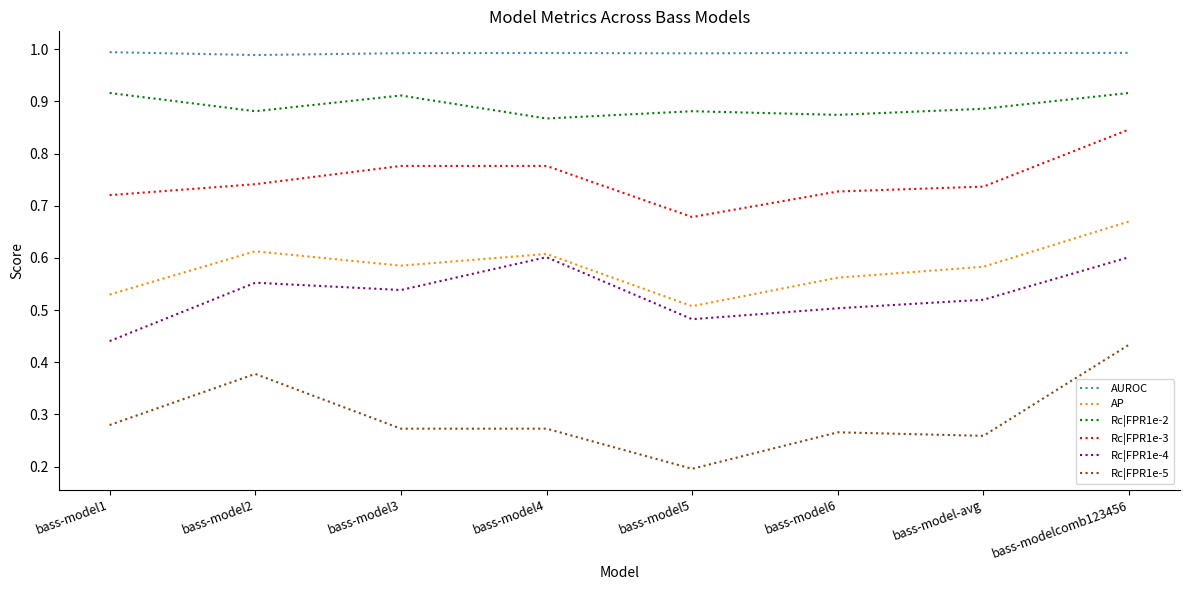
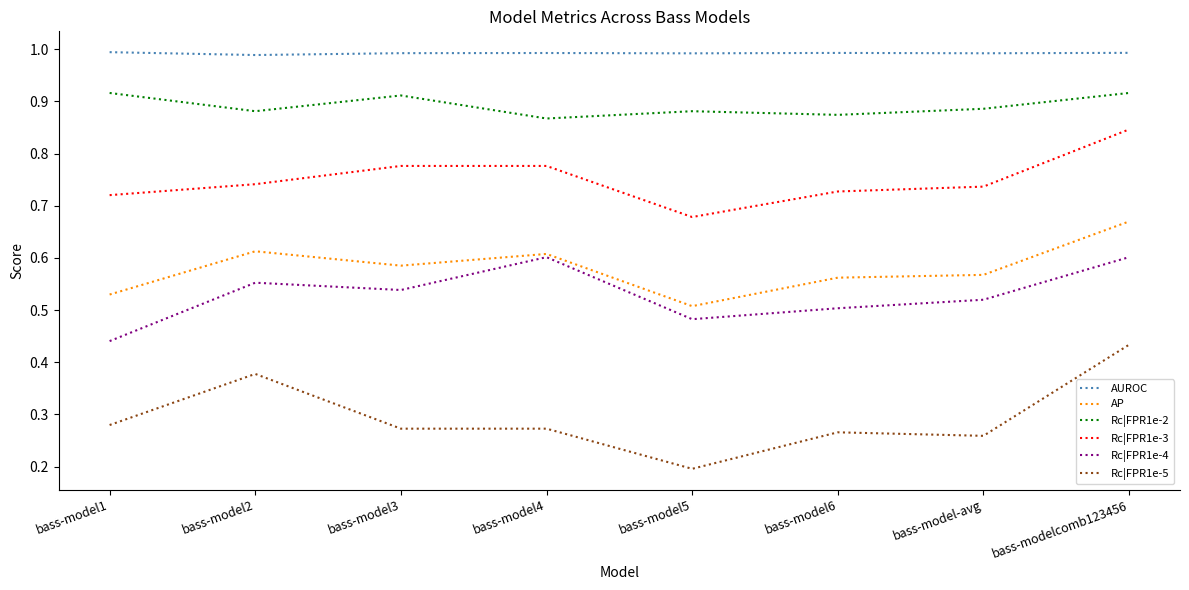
  {
    "AUROC": {
      "bass-model1": 0.99,
      "bass-model2": 0.99,
      "bass-model3": 0.99,
      "bass-model4": 0.99,
      "bass-model5": 0.99,
      "bass-model6": 0.99,
      "bass-model-avg": 0.99,
      "bass-modelcomb123456": 0.99
    },
    "AP": {
      "bass-model1": 0.53,
      "bass-model2": 0.61,
      "bass-model3": 0.59,
      "bass-model4": 0.61,
      "bass-model5": 0.51,
      "bass-model6": 0.56,
-     "bass-model-avg": 0.58,
+     "bass-model-avg": 0.57,
      "bass-modelcomb123456": 0.67
    },
    "Rc|FPR1e-2": {
      "bass-model1": 0.92,
      "bass-model2": 0.88,
      "bass-model3": 0.91,
      "bass-model4": 0.87,
      "bass-model5": 0.88,
      "bass-model6": 0.87,
      "bass-model-avg": 0.89,
      "bass-modelcomb123456": 0.92
    },
    "Rc|FPR1e-3": {
      "bass-model1": 0.72,
      "bass-model2": 0.74,
      "bass-model3": 0.78,
      "bass-model4": 0.78,
      "bass-model5": 0.68,
      "bass-model6": 0.73,
      "bass-model-avg": 0.74,
      "bass-modelcomb123456": 0.85
    },
    "Rc|FPR1e-4": {
      "bass-model1": 0.44,
      "bass-model2": 0.55,
      "bass-model3": 0.54,
      "bass-model4": 0.60,
      "bass-model5": 0.48,
      "bass-model6": 0.50,
      "bass-model-avg": 0.52,
      "bass-modelcomb123456": 0.60
    },
    "Rc|FPR1e-5": {
      "bass-model1": 0.28,
      "bass-model2": 0.38,
      "bass-model3": 0.27,
      "bass-model4": 0.27,
      "bass-model5": 0.20,
      "bass-model6": 0.27,
      "bass-model-avg": 0.26,
      "bass-modelcomb123456": 0.43
    }
  }
